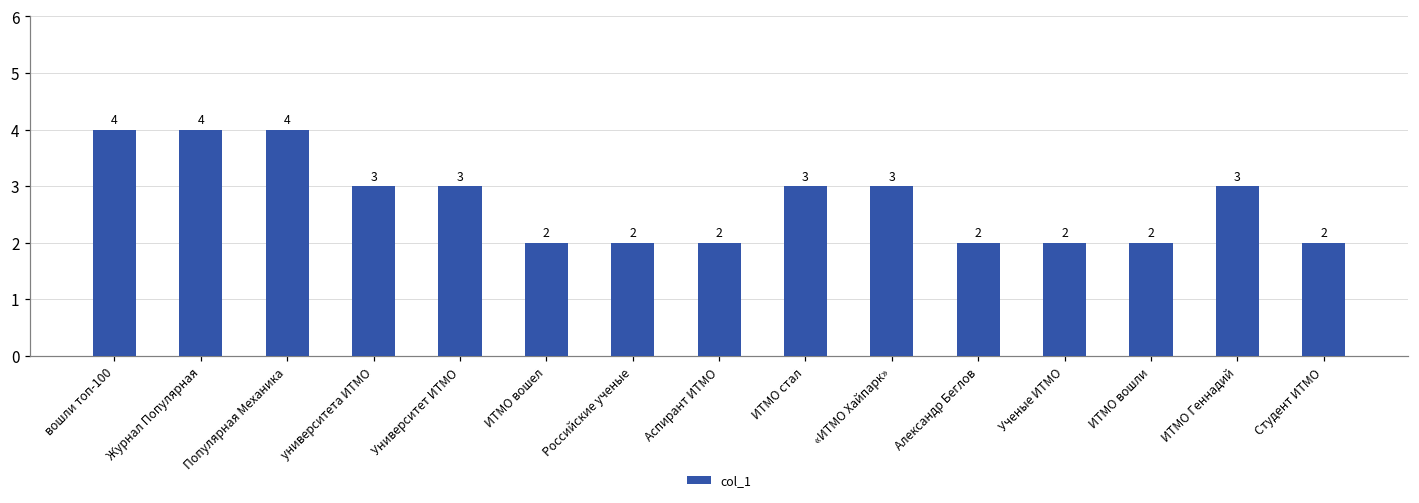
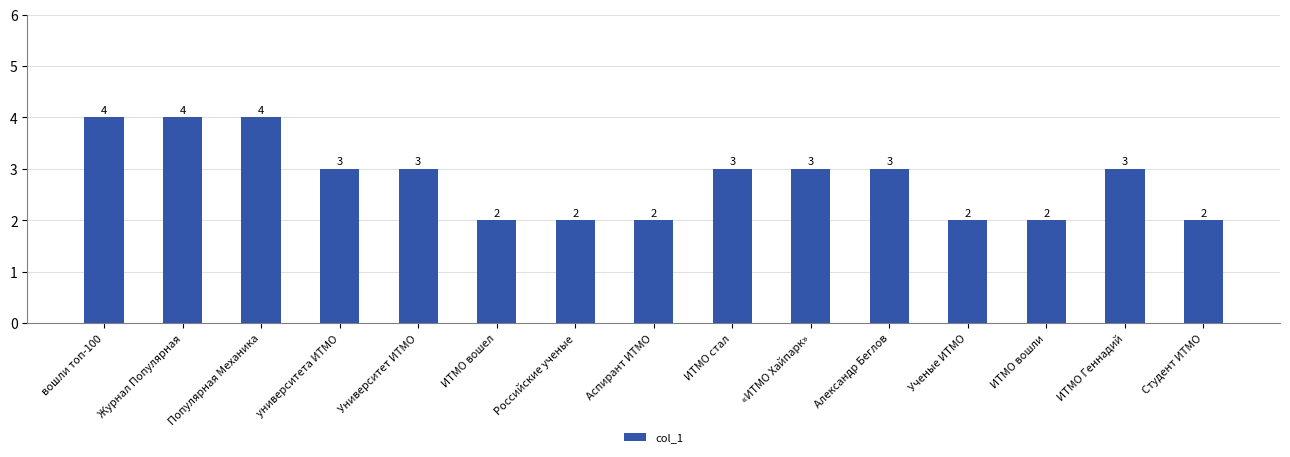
  {
    "вошли топ-100": 4,
    "Журнал Популярная": 4,
    "Популярная Механика": 4,
    "университета ИТМО": 3,
    "Университет ИТМО": 3,
    "ИТМО вошел": 2,
    "Российские ученые": 2,
    "Аспирант ИТМО": 2,
    "ИТМО стал": 3,
    "«ИТМО Хайпарк»": 3,
-   "Александр Беглов": 2,
+   "Александр Беглов": 3,
    "Ученые ИТМО": 2,
    "ИТМО вошли": 2,
    "ИТМО Геннадий": 3,
    "Студент ИТМО": 2
  }
